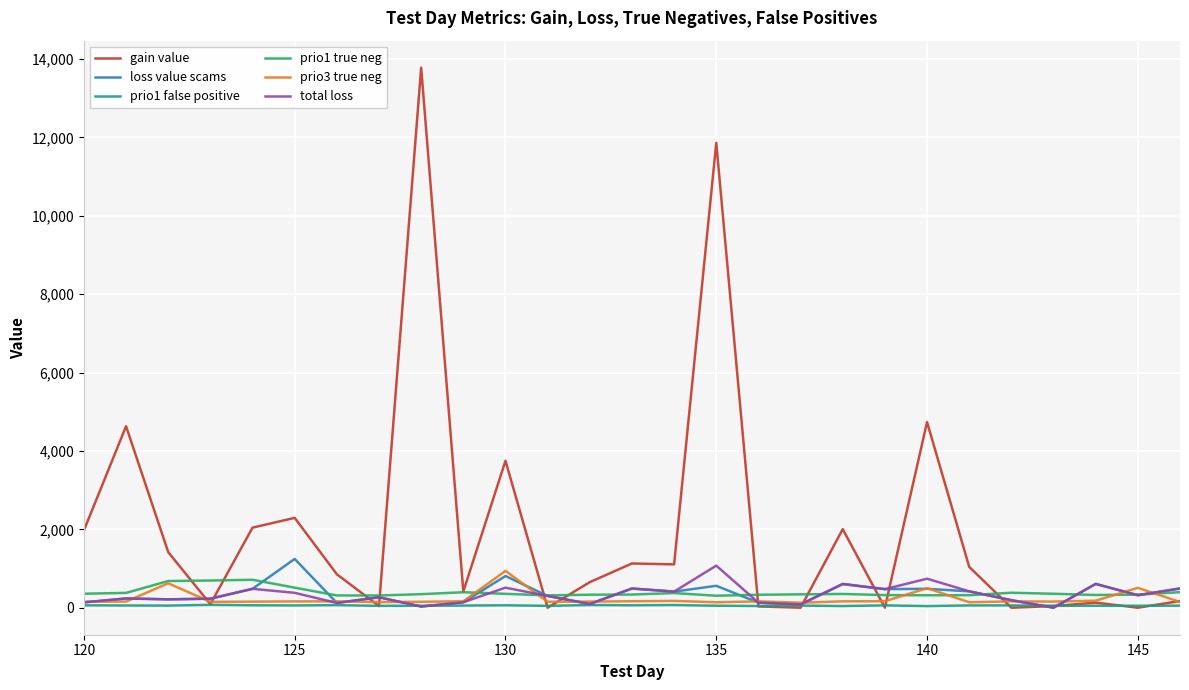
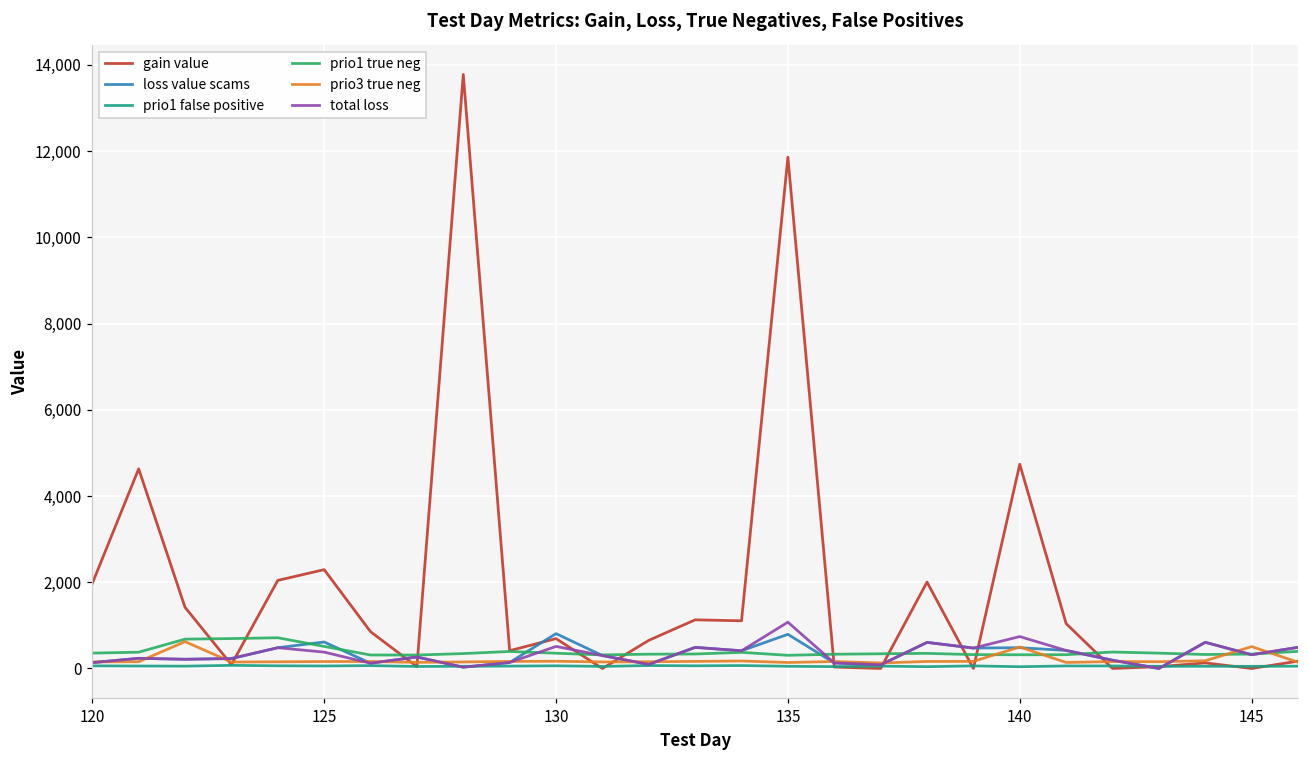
  {
    "gain value": {
      "120": "2,000",
      "125": "2,300",
-     "130": "3,700",
+     "130": "700",
      "135": "11,900",
      "140": "4,700"
    },
    "loss value scams": {
-     "125": "1,200",
+     "125": "600",
      "130": "800",
-     "135": "600"
+     "135": "800"
    },
    "prio3 true neg": {
      "125": "200",
-     "130": "900",
+     "130": "200",
      "135": "100",
      "145": "500"
    },
    "total loss": {
      "125": "400",
      "130": "500",
      "135": "1,100",
      "140": "700"
    }
  }
